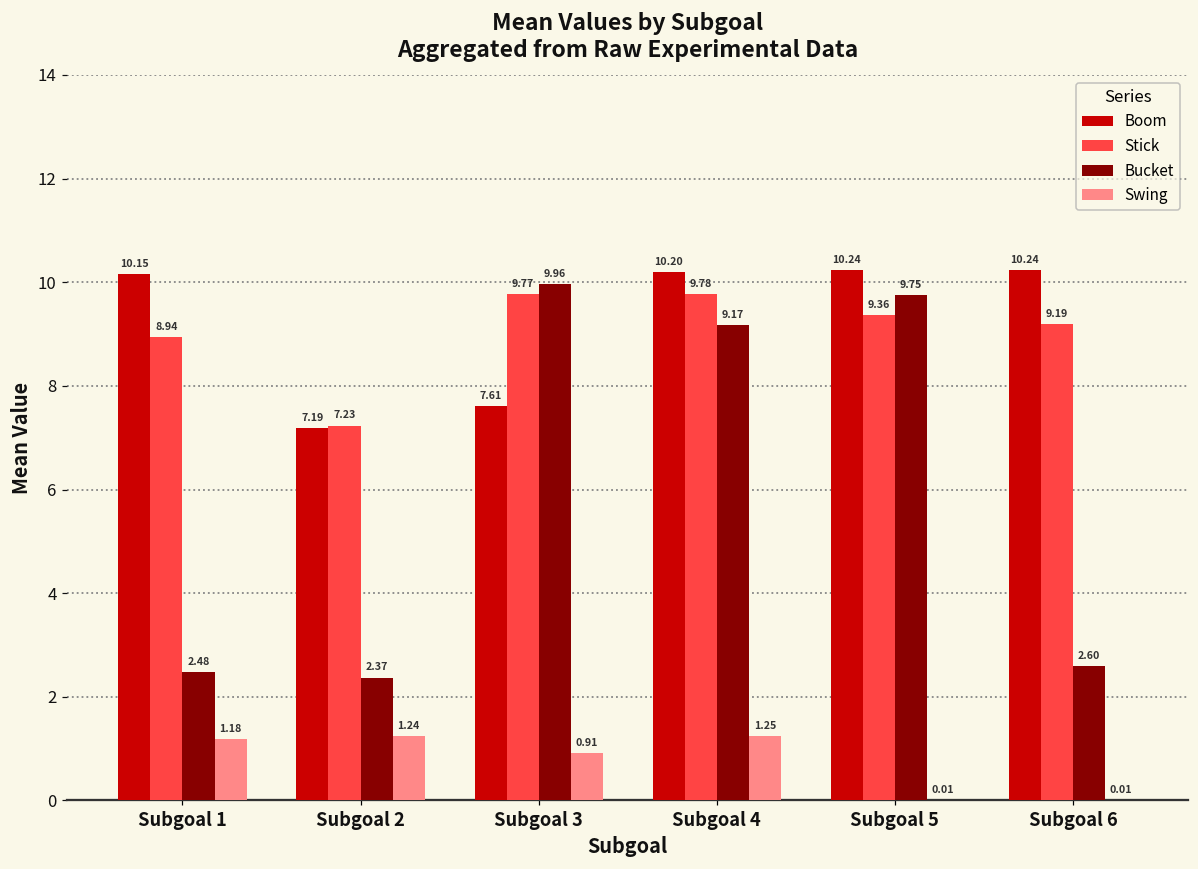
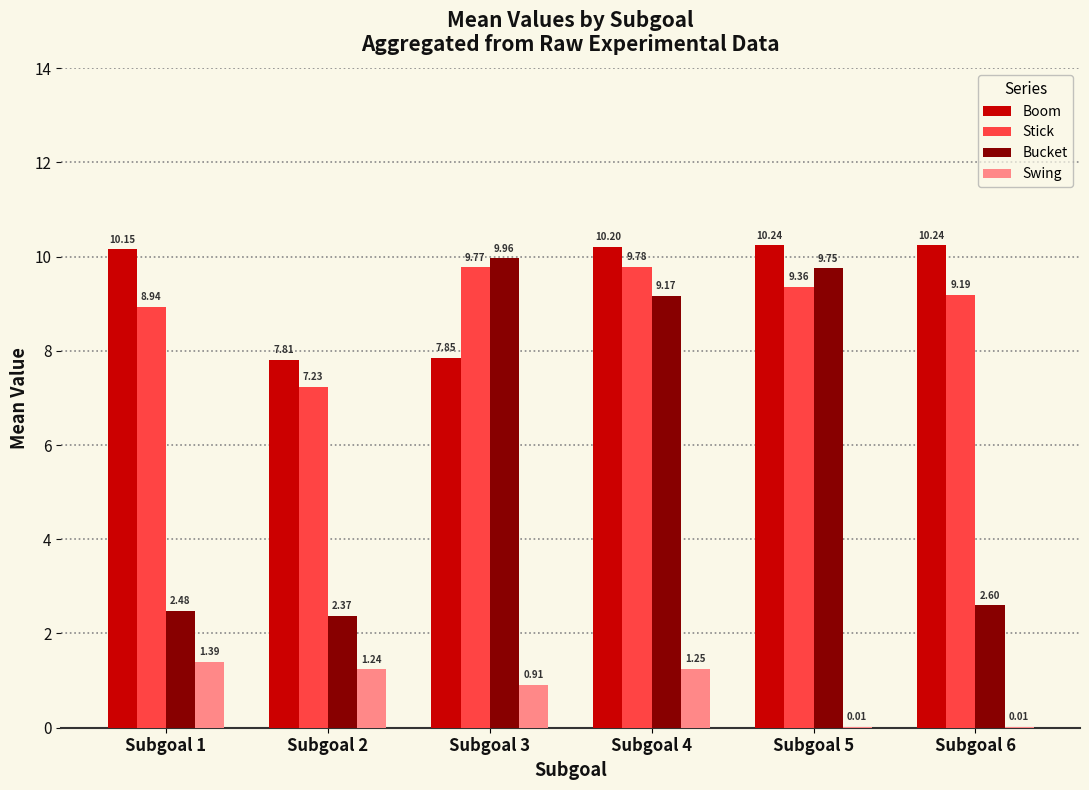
  {
    "Boom": {
      "Subgoal 1": 10.15,
-     "Subgoal 2": 7.19,
-     "Subgoal 3": 7.61,
+     "Subgoal 2": 7.81,
+     "Subgoal 3": 7.85,
      "Subgoal 4": 10.20,
      "Subgoal 5": 10.24,
      "Subgoal 6": 10.24
    },
    "Stick": {
      "Subgoal 1": 8.94,
      "Subgoal 2": 7.23,
      "Subgoal 3": 9.77,
      "Subgoal 4": 9.78,
      "Subgoal 5": 9.36,
      "Subgoal 6": 9.19
    },
    "Bucket": {
      "Subgoal 1": 2.48,
      "Subgoal 2": 2.37,
      "Subgoal 3": 9.96,
      "Subgoal 4": 9.17,
      "Subgoal 5": 9.75,
      "Subgoal 6": 2.60
    },
    "Swing": {
-     "Subgoal 1": 1.18,
+     "Subgoal 1": 1.39,
      "Subgoal 2": 1.24,
      "Subgoal 3": 0.91,
      "Subgoal 4": 1.25,
      "Subgoal 5": 0.01,
      "Subgoal 6": 0.01
    }
  }
